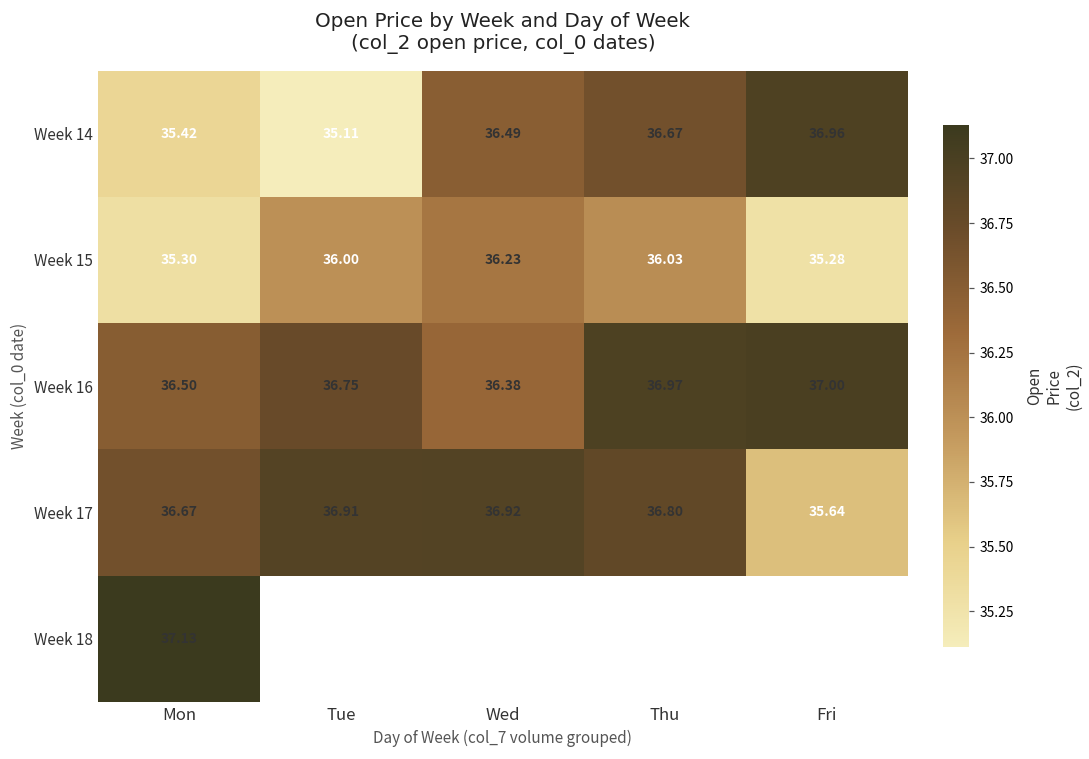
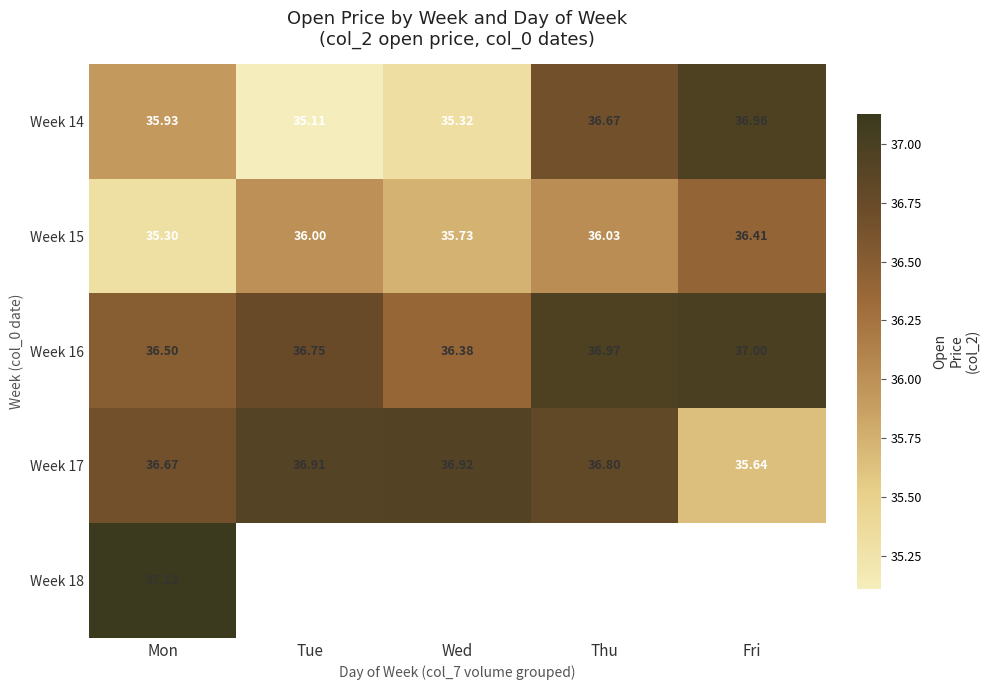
  {
    "Week 14": {
-     "Mon": 35.42,
+     "Mon": 35.93,
      "Tue": 35.11,
-     "Wed": 36.49,
+     "Wed": 35.32,
      "Thu": 36.67
    },
    "Week 15": {
      "Mon": 35.30,
      "Tue": 36.00,
-     "Wed": 36.23,
+     "Wed": 35.73,
      "Thu": 36.03,
-     "Fri": 35.28
+     "Fri": 36.41
    },
    "Week 16": {
      "Mon": 36.50,
      "Tue": 36.75,
      "Wed": 36.38
    },
    "Week 17": {
      "Mon": 36.67,
      "Fri": 35.64
    }
  }
